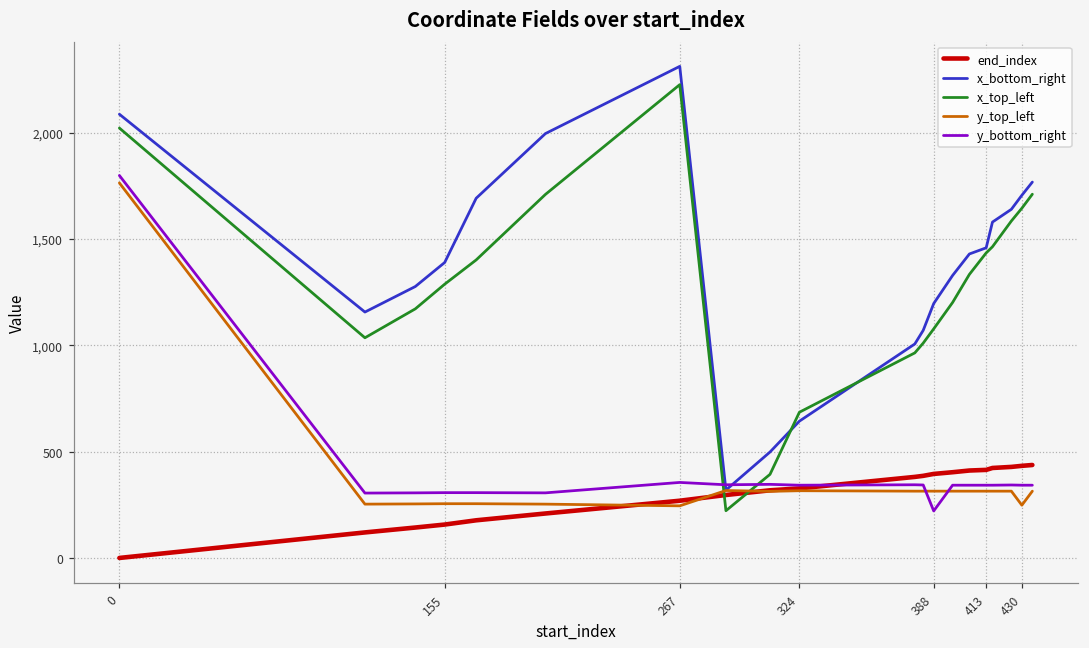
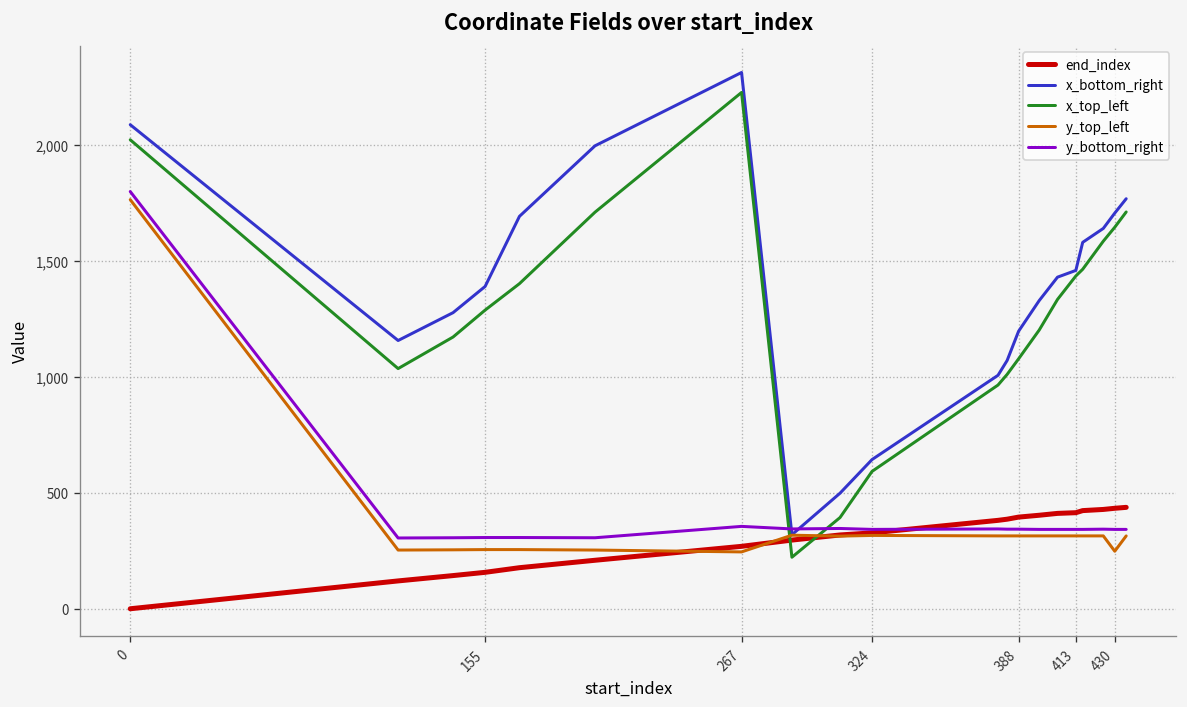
  {
    "end_index": {
      "0": "0",
      "155": "160",
      "267": "270",
      "388": "400",
      "413": "410",
      "430": "430"
    },
    "x_bottom_right": {
      "0": "2,090",
      "155": "1,390",
      "267": "2,310",
      "324": "640",
      "388": "1,200",
      "413": "1,460",
      "430": "1,710"
    },
    "x_top_left": {
      "0": "2,020",
      "155": "1,290",
      "267": "2,230",
-     "324": "690",
+     "324": "590",
      "388": "1,080",
      "413": "1,430",
      "430": "1,640"
    },
    "y_top_left": {
      "0": "1,760",
      "155": "260",
      "267": "250",
      "388": "310",
      "413": "310",
      "430": "250"
    },
    "y_bottom_right": {
      "0": "1,800",
      "155": "310",
      "267": "360",
      "324": "340",
-     "388": "220",
+     "388": "340",
      "413": "340",
      "430": "340"
    }
  }
